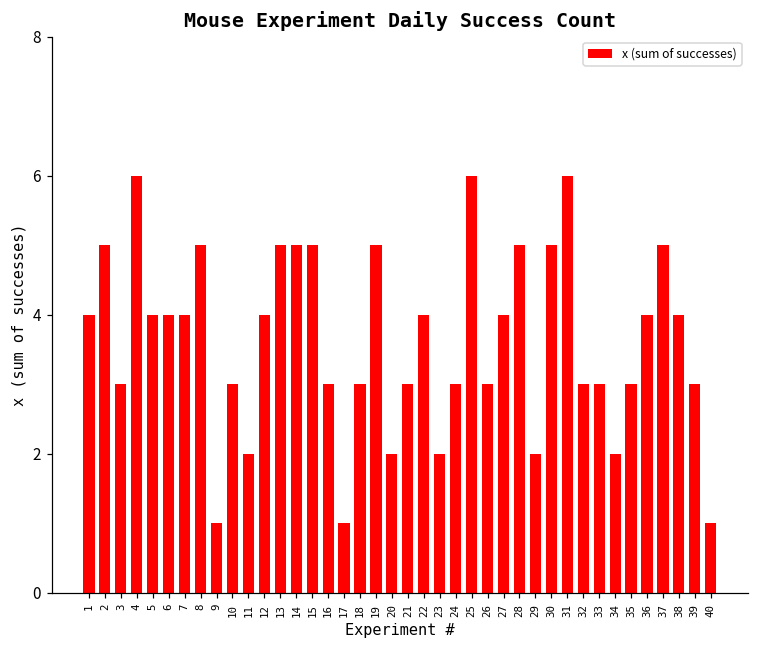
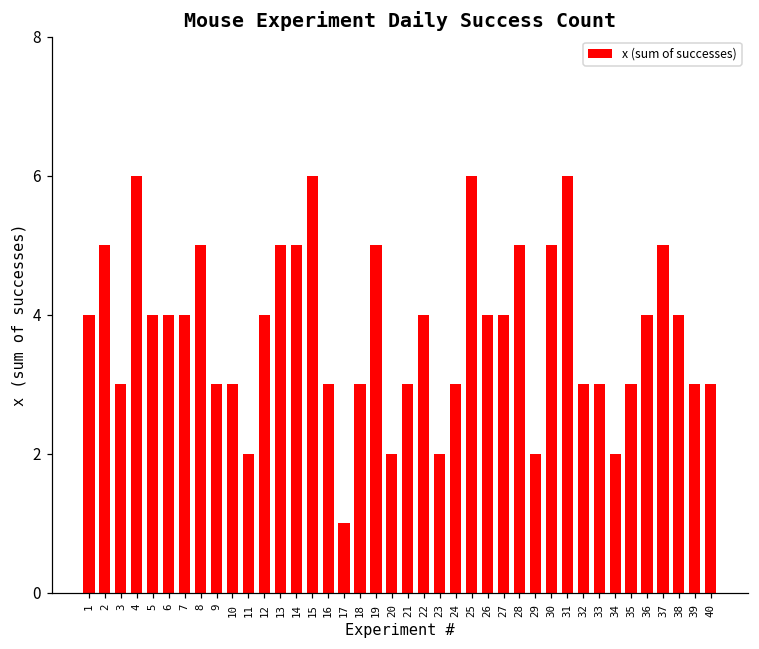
  {
    "1": 4,
    "2": 5,
    "3": 3,
    "4": 6,
    "5": 4,
    "6": 4,
    "7": 4,
    "8": 5,
-   "9": 1,
+   "9": 3,
    "10": 3,
    "11": 2,
    "12": 4,
    "13": 5,
    "14": 5,
-   "15": 5,
+   "15": 6,
    "16": 3,
    "17": 1,
    "18": 3,
    "19": 5,
    "20": 2,
    "21": 3,
    "22": 4,
    "23": 2,
    "24": 3,
    "25": 6,
-   "26": 3,
+   "26": 4,
    "27": 4,
    "28": 5,
    "29": 2,
    "30": 5,
    "31": 6,
    "32": 3,
    "33": 3,
    "34": 2,
    "35": 3,
    "36": 4,
    "37": 5,
    "38": 4,
    "39": 3,
-   "40": 1
+   "40": 3
  }
